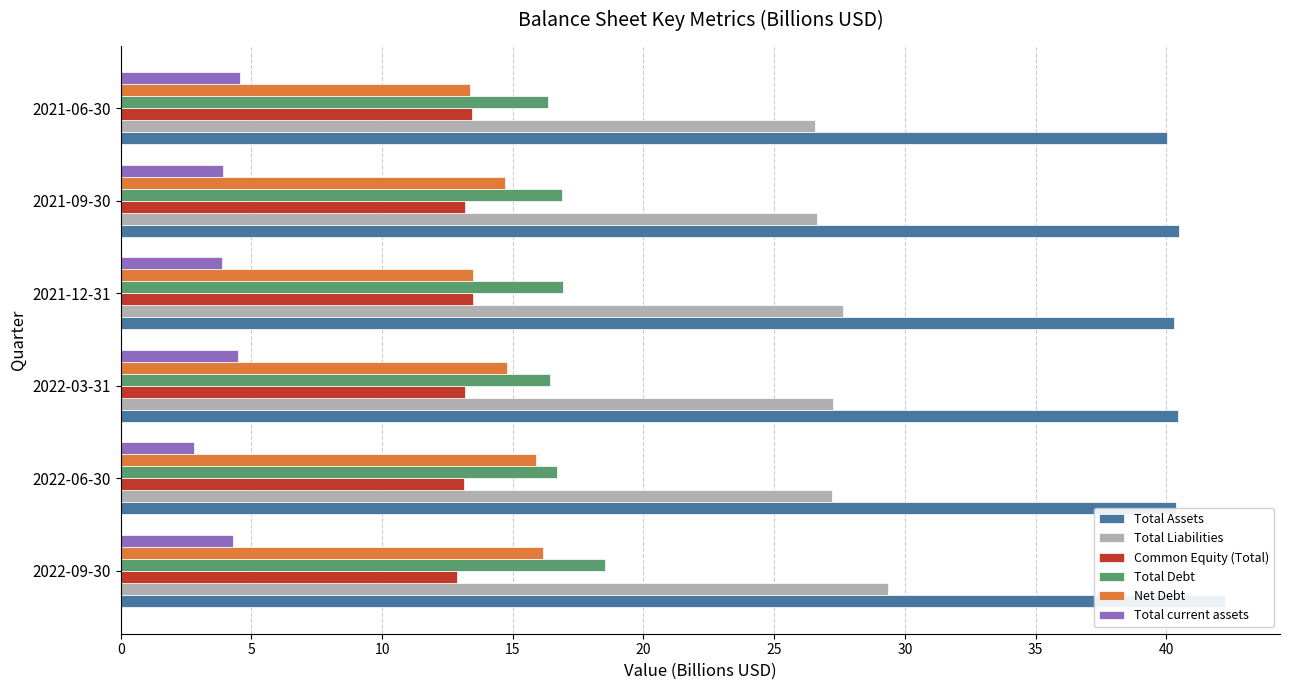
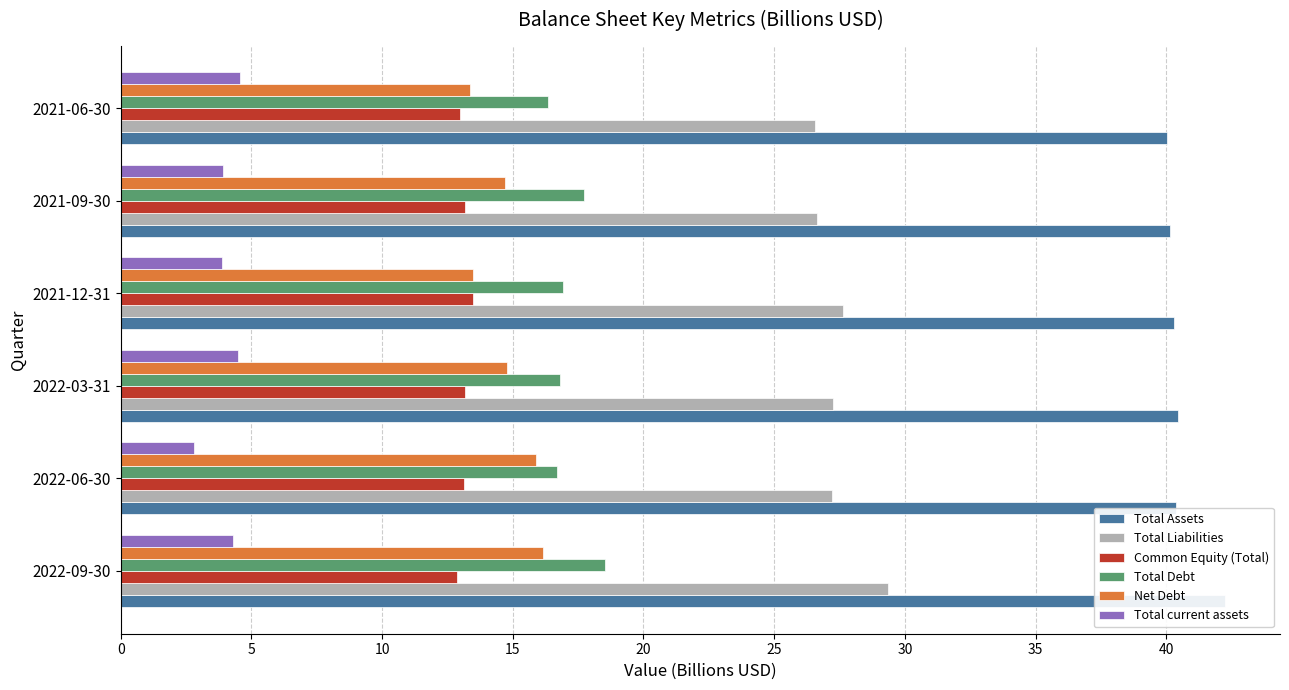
  {
    "Total Assets": {
      "2021-06-30": 40.0,
-     "2021-09-30": 40.5,
+     "2021-09-30": 40.1,
      "2021-12-31": 40.3,
      "2022-03-31": 40.5
    },
    "Total Liabilities": {
      "2021-06-30": 26.6,
      "2021-09-30": 26.6,
      "2021-12-31": 27.6,
      "2022-03-31": 27.3,
      "2022-06-30": 27.2,
      "2022-09-30": 29.4
    },
    "Common Equity (Total)": {
-     "2021-06-30": 13.4,
+     "2021-06-30": 13.0,
      "2021-09-30": 13.2,
      "2021-12-31": 13.5,
      "2022-03-31": 13.2,
      "2022-06-30": 13.1,
      "2022-09-30": 12.9
    },
    "Total Debt": {
      "2021-06-30": 16.4,
-     "2021-09-30": 16.9,
+     "2021-09-30": 17.7,
      "2021-12-31": 16.9,
-     "2022-03-31": 16.4,
+     "2022-03-31": 16.8,
      "2022-06-30": 16.7,
      "2022-09-30": 18.5
    },
    "Net Debt": {
      "2021-06-30": 13.4,
      "2021-09-30": 14.7,
      "2021-12-31": 13.5,
      "2022-03-31": 14.8,
      "2022-06-30": 15.9,
      "2022-09-30": 16.1
    },
    "Total current assets": {
      "2021-06-30": 4.6,
      "2021-09-30": 3.9,
      "2021-12-31": 3.9,
      "2022-03-31": 4.5,
      "2022-06-30": 2.8,
      "2022-09-30": 4.3
    }
  }
